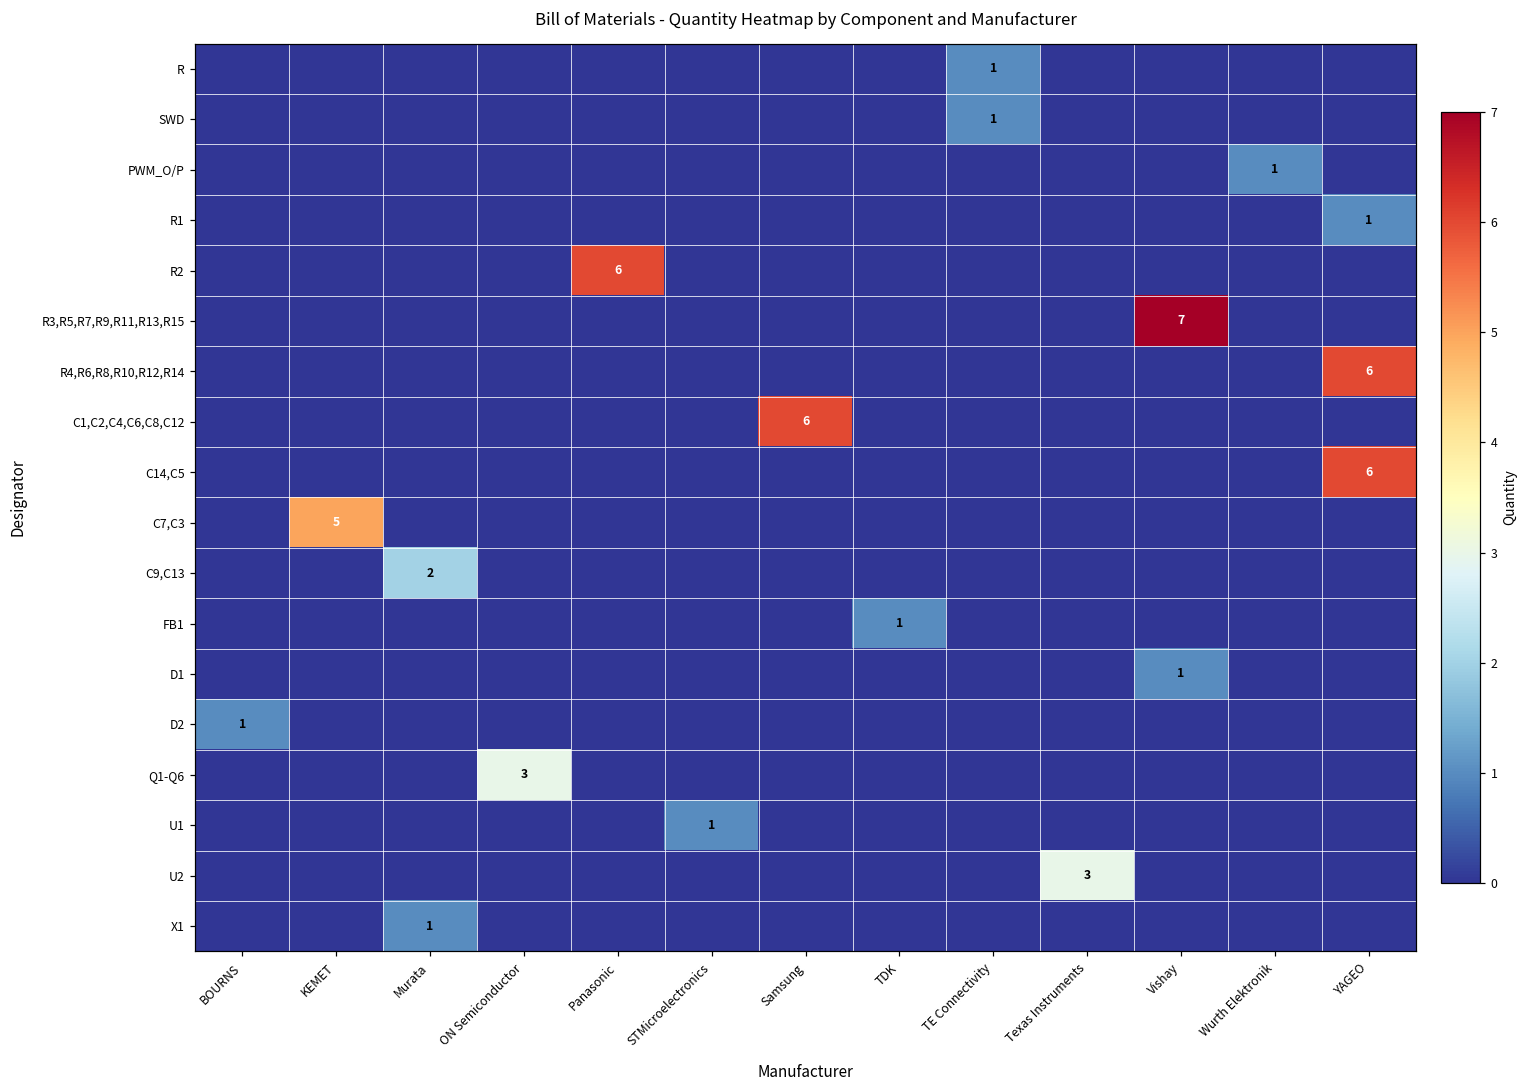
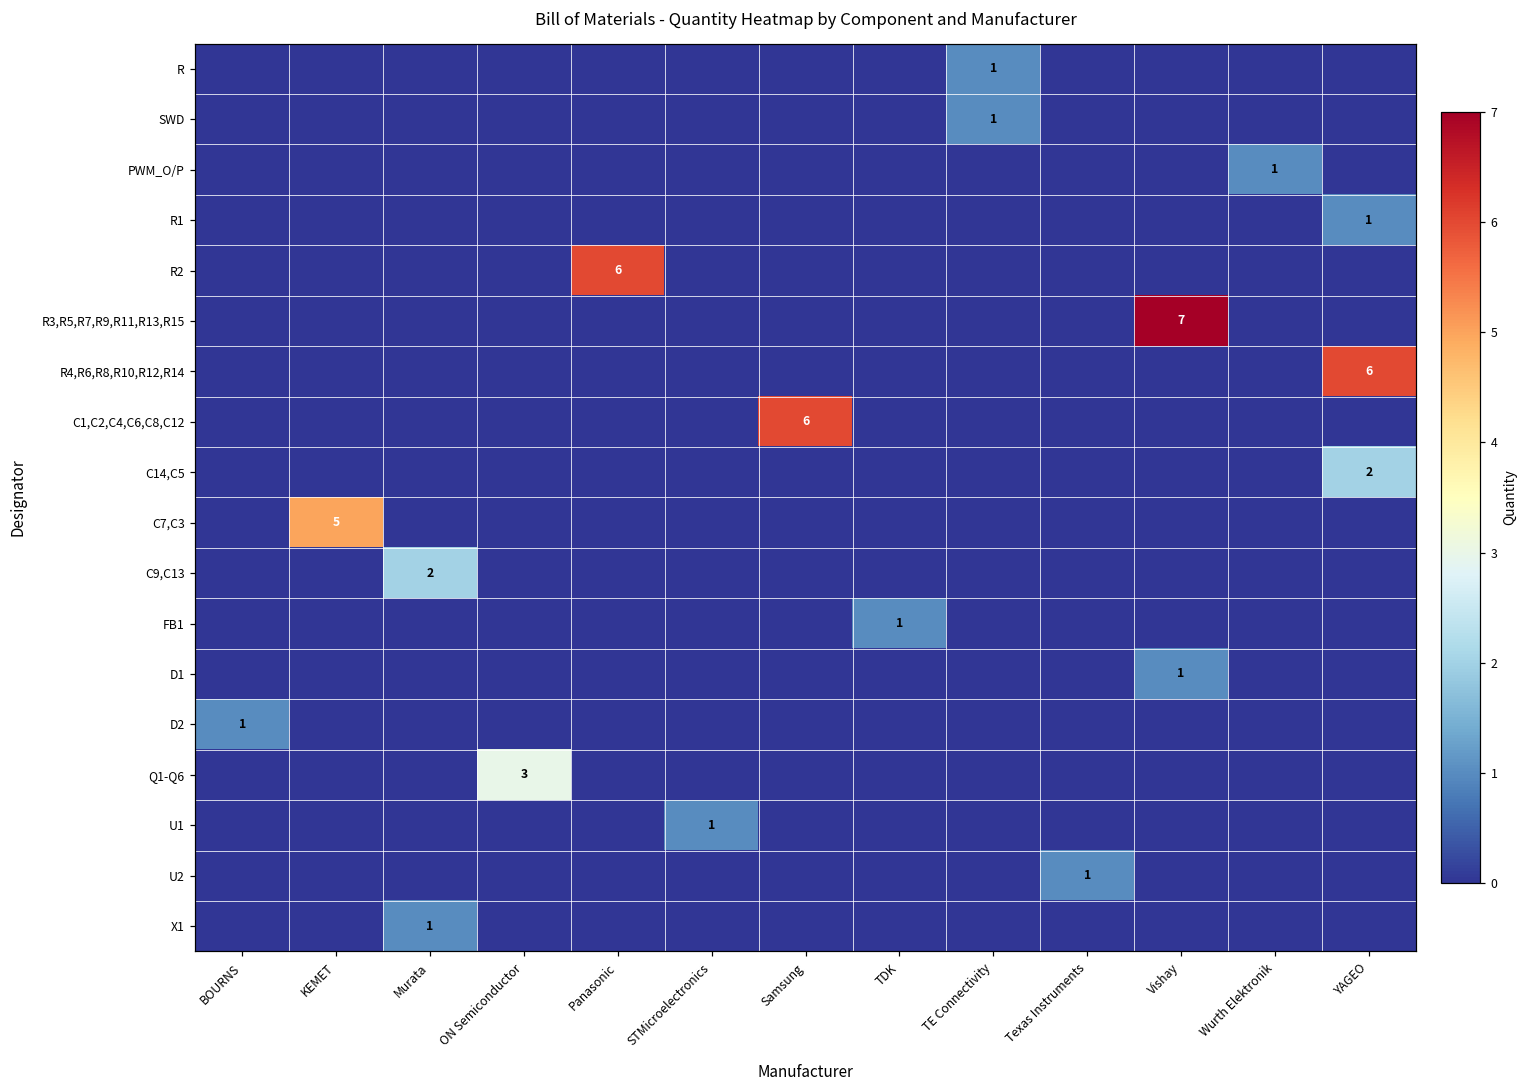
  {
    "R": {
      "TE Connectivity": 1
    },
    "SWD": {
      "TE Connectivity": 1
    },
    "PWM_O/P": {
      "Wurth Elektronik": 1
    },
    "R1": {
      "YAGEO": 1
    },
    "R2": {
      "Panasonic": 6
    },
    "R3,R5,R7,R9,R11,R13,R15": {
      "Vishay": 7
    },
    "R4,R6,R8,R10,R12,R14": {
      "YAGEO": 6
    },
    "C1,C2,C4,C6,C8,C12": {
      "Samsung": 6
    },
    "C14,C5": {
-     "YAGEO": 6
+     "YAGEO": 2
    },
    "C7,C3": {
      "KEMET": 5
    },
    "C9,C13": {
      "Murata": 2
    },
    "FB1": {
      "TDK": 1
    },
    "D1": {
      "Vishay": 1
    },
    "D2": {
      "BOURNS": 1
    },
    "Q1-Q6": {
      "ON Semiconductor": 3
    },
    "U1": {
      "STMicroelectronics": 1
    },
    "U2": {
-     "Texas Instruments": 3
+     "Texas Instruments": 1
    },
    "X1": {
      "Murata": 1
    }
  }
